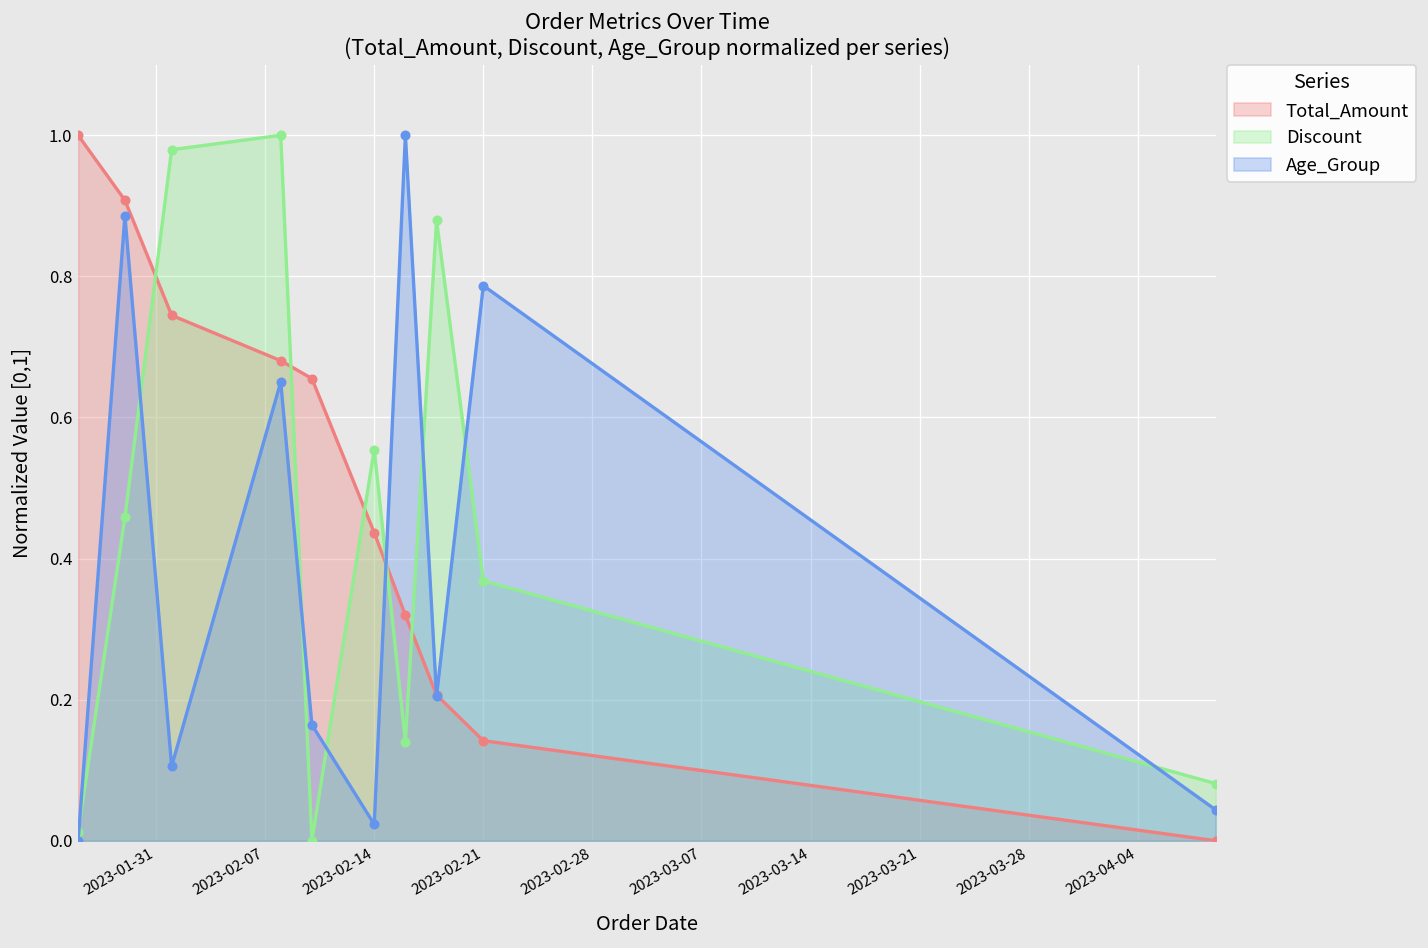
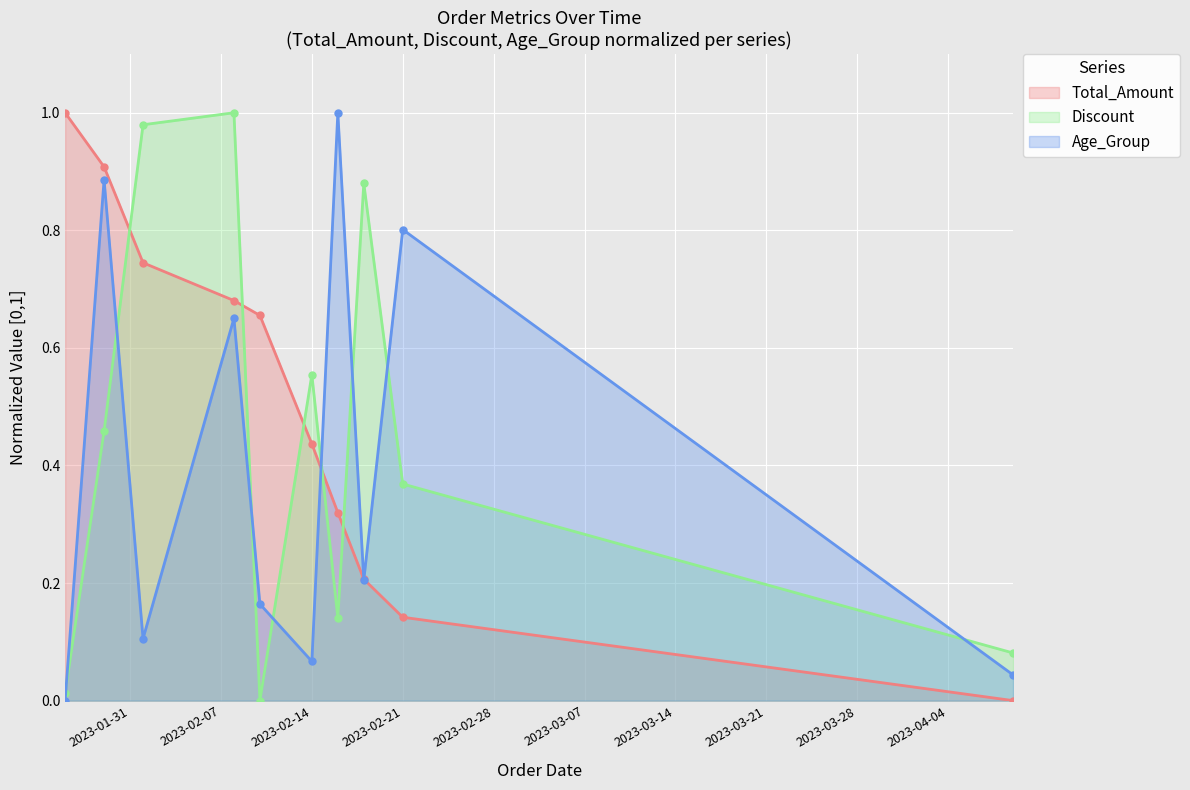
  {
    "Total_Amount": {
      "2023-02-14": 0.44,
      "2023-02-21": 0.14
    },
    "Discount": {
      "2023-02-14": 0.55,
      "2023-02-21": 0.37
    },
    "Age_Group": {
-     "2023-02-14": 0.02,
-     "2023-02-21": 0.79
+     "2023-02-14": 0.07,
+     "2023-02-21": 0.80
    }
  }
